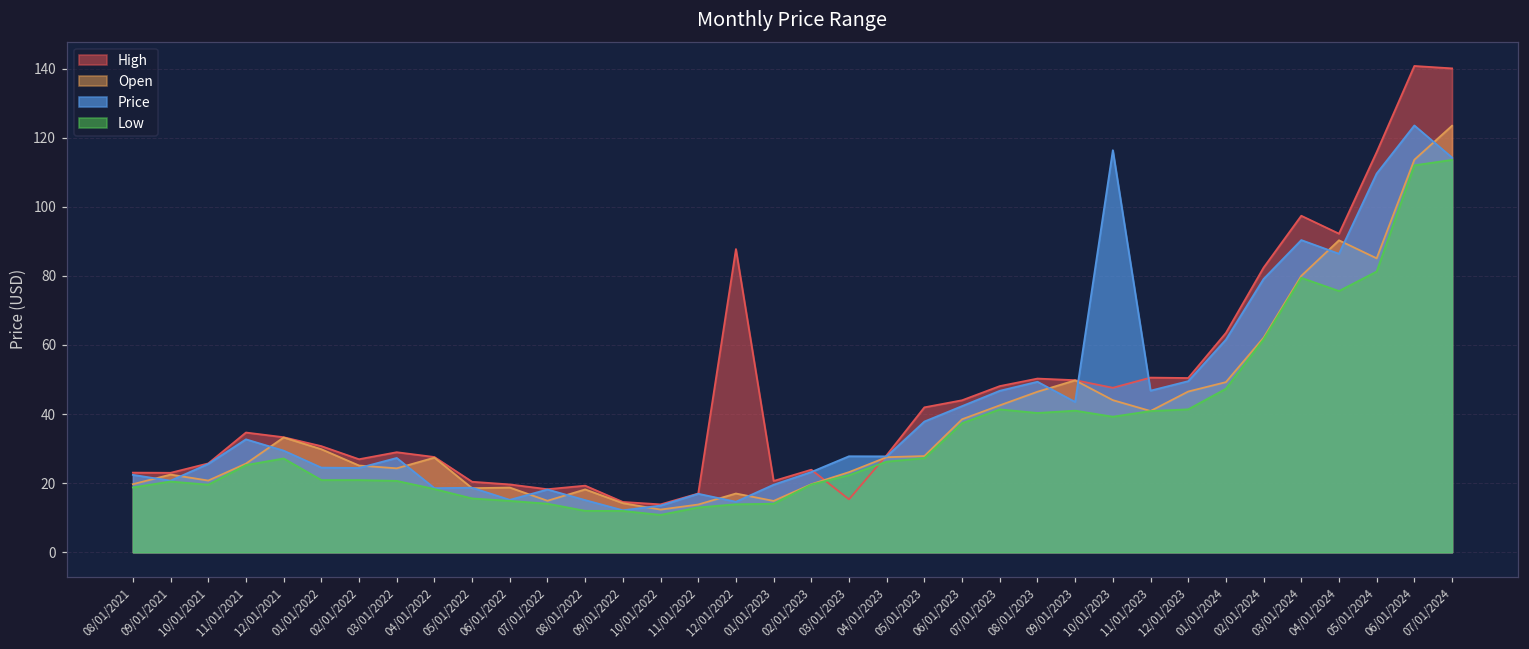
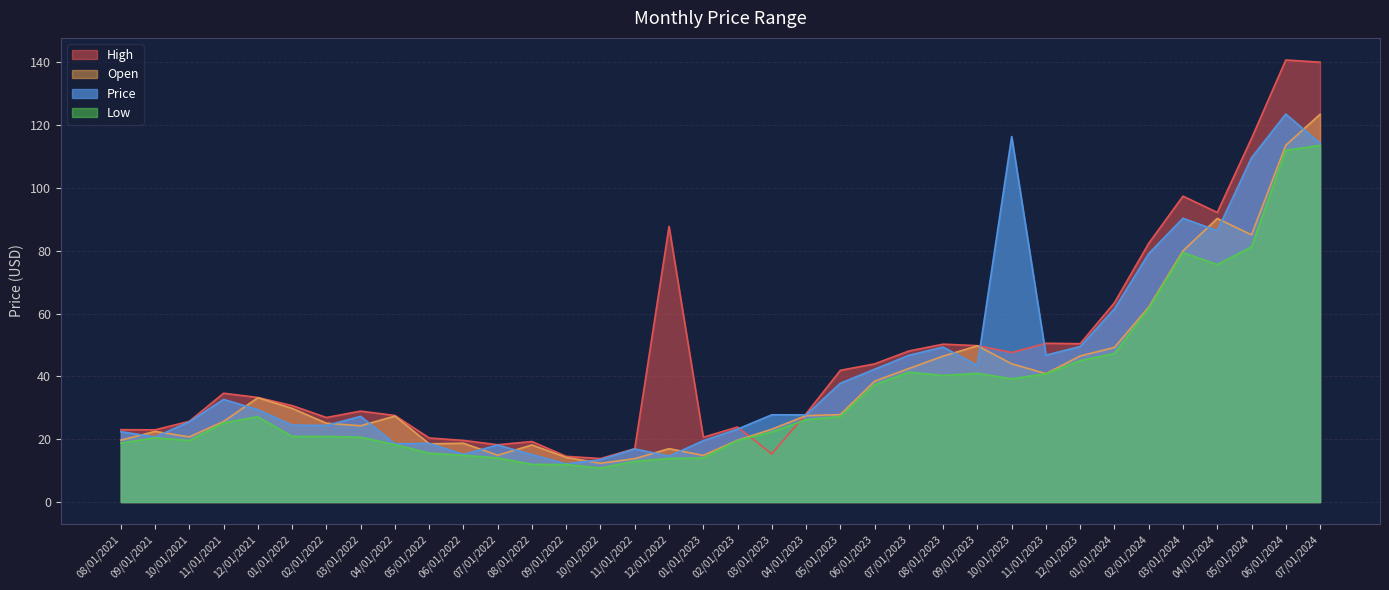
  {
    "High": {
      "11/01/2021": 35,
      "01/01/2022": 31,
      "02/01/2022": 27,
      "03/01/2022": 29,
      "05/01/2022": 20,
      "06/01/2022": 20,
      "08/01/2022": 19,
      "12/01/2022": 88,
      "01/01/2023": 21,
      "03/01/2023": 15,
      "05/01/2023": 42,
      "06/01/2023": 44,
      "07/01/2023": 48,
      "08/01/2023": 50,
      "10/01/2023": 48,
      "11/01/2023": 51,
      "12/01/2023": 50,
      "01/01/2024": 63,
      "02/01/2024": 82,
      "03/01/2024": 97,
      "04/01/2024": 92,
      "05/01/2024": 116,
      "06/01/2024": 141,
      "07/01/2024": 140
    },
    "Open": {
      "08/01/2021": 20,
      "10/01/2021": 21,
      "01/01/2022": 30,
      "03/01/2022": 24,
      "06/01/2022": 19,
      "07/01/2022": 15,
      "08/01/2022": 18,
      "10/01/2022": 12,
      "11/01/2022": 14,
      "12/01/2022": 17,
      "01/01/2023": 15,
      "03/01/2023": 23,
      "06/01/2023": 38,
      "07/01/2023": 43,
      "08/01/2023": 46,
      "10/01/2023": 44,
      "12/01/2023": 47,
      "01/01/2024": 49,
      "04/01/2024": 90,
      "05/01/2024": 85,
      "06/01/2024": 114,
      "07/01/2024": 123
    },
    "Price": {
      "11/01/2021": 33,
      "12/01/2021": 29,
      "01/01/2022": 24,
      "03/01/2022": 27,
      "08/01/2022": 15,
      "01/01/2023": 20,
      "03/01/2023": 28,
      "05/01/2023": 38,
      "06/01/2023": 42,
      "07/01/2023": 47,
      "08/01/2023": 49,
      "09/01/2023": 44,
      "10/01/2023": 116,
      "11/01/2023": 47,
      "12/01/2023": 50,
      "01/01/2024": 62,
      "02/01/2024": 79,
      "03/01/2024": 90,
      "04/01/2024": 86,
      "05/01/2024": 110,
      "06/01/2024": 124
    },
    "Low": {
      "08/01/2021": 19,
      "10/01/2021": 20,
      "12/01/2021": 27,
      "01/01/2022": 21,
      "02/01/2022": 21,
      "03/01/2022": 21,
      "05/01/2022": 16,
      "07/01/2022": 14,
      "08/01/2022": 12,
      "10/01/2022": 11,
      "11/01/2022": 13,
      "01/01/2023": 14,
      "03/01/2023": 22,
      "04/01/2023": 26,
      "06/01/2023": 37,
      "07/01/2023": 41,
      "08/01/2023": 40,
      "09/01/2023": 41,
      "10/01/2023": 39,
-     "12/01/2023": 41,
+     "12/01/2023": 45,
      "01/01/2024": 47,
      "04/01/2024": 76,
      "05/01/2024": 81,
      "06/01/2024": 112
    }
  }
